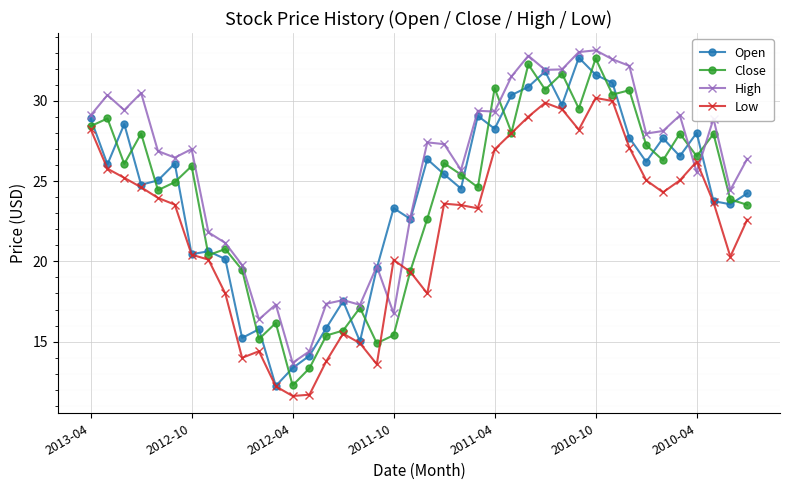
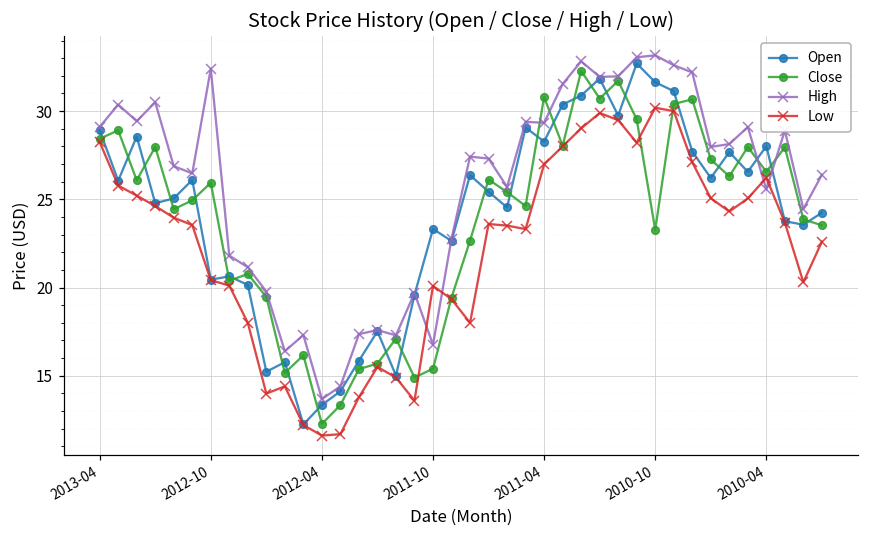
  {
    "Open": {
      "2013-04": 28.9,
      "2012-04": 13.4,
      "2011-10": 23.3,
      "2011-04": 28.3,
      "2010-10": 31.6,
      "2010-04": 28.0
    },
    "Close": {
      "2013-04": 28.4,
      "2012-10": 25.9,
      "2012-04": 12.3,
      "2011-10": 15.4,
      "2011-04": 30.8,
-     "2010-10": 32.7,
+     "2010-10": 23.3,
      "2010-04": 26.6
    },
    "High": {
      "2013-04": 29.1,
-     "2012-10": 27.0,
+     "2012-10": 32.4,
      "2012-04": 13.7,
      "2011-10": 16.8,
      "2011-04": 29.3,
      "2010-10": 33.2,
      "2010-04": 25.6
    },
    "Low": {
      "2013-04": 28.3,
      "2012-04": 11.6,
      "2011-10": 20.1,
      "2011-04": 27.0,
      "2010-10": 30.2,
      "2010-04": 26.2
    }
  }
